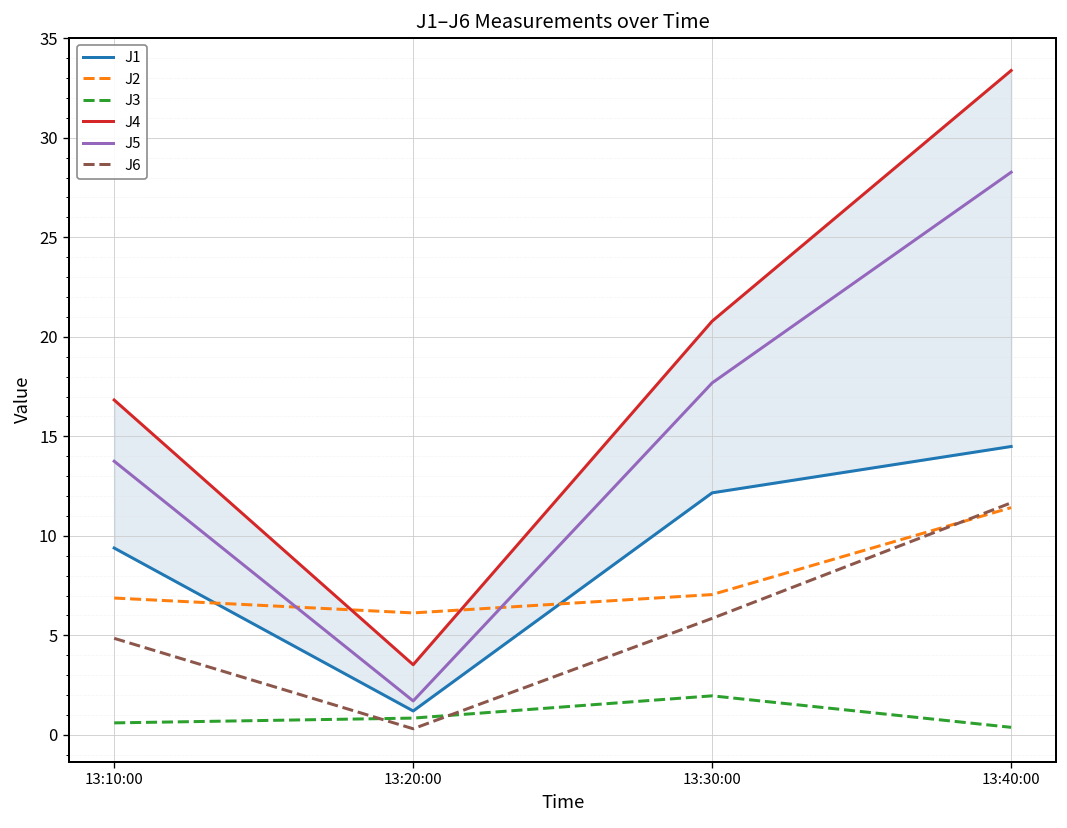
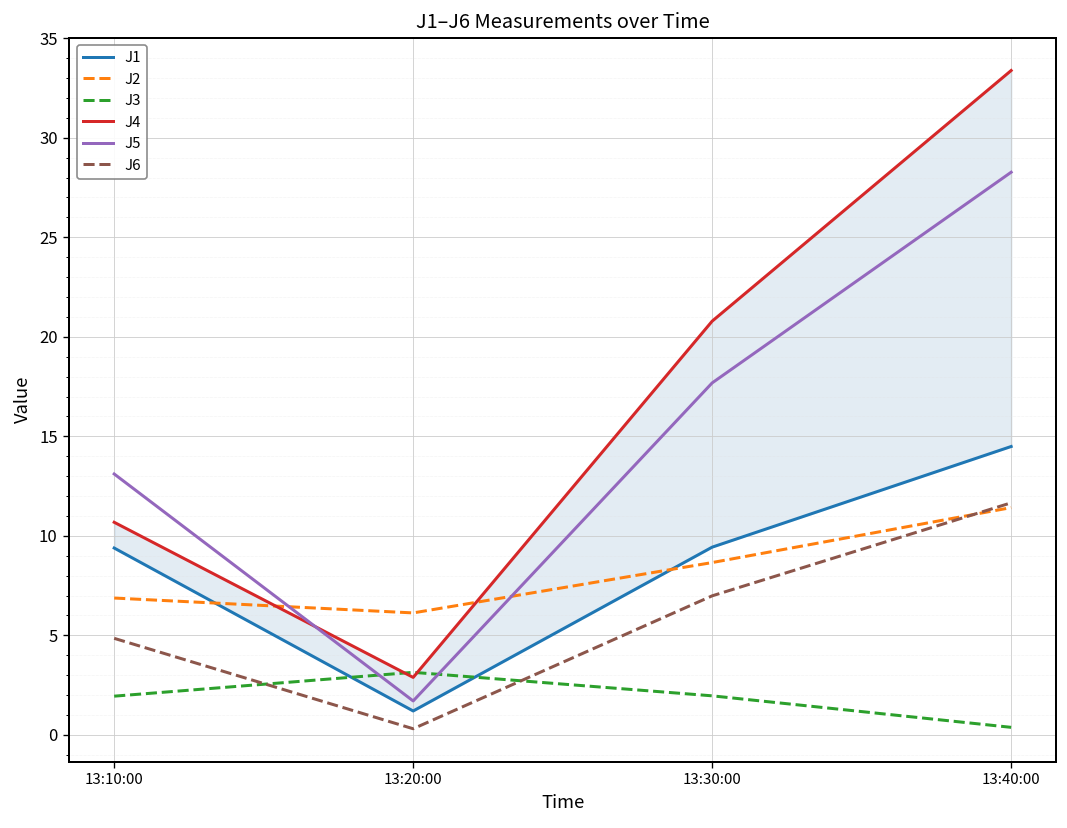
  {
    "J1": {
      "13:10:00": 9.4,
      "13:20:00": 1.2,
-     "13:30:00": 12.2,
+     "13:30:00": 9.4,
      "13:40:00": 14.5
    },
    "J2": {
      "13:10:00": 6.9,
      "13:20:00": 6.1,
-     "13:30:00": 7.1,
+     "13:30:00": 8.7,
      "13:40:00": 11.4
    },
    "J3": {
-     "13:10:00": 0.6,
-     "13:20:00": 0.8,
+     "13:10:00": 1.9,
+     "13:20:00": 3.1,
      "13:30:00": 2.0,
      "13:40:00": 0.4
    },
    "J4": {
-     "13:10:00": 16.8,
-     "13:20:00": 3.5,
+     "13:10:00": 10.7,
+     "13:20:00": 2.9,
      "13:30:00": 20.8,
      "13:40:00": 33.4
    },
    "J5": {
-     "13:10:00": 13.8,
+     "13:10:00": 13.1,
      "13:20:00": 1.7,
      "13:30:00": 17.7,
      "13:40:00": 28.3
    },
    "J6": {
      "13:10:00": 4.9,
      "13:20:00": 0.3,
-     "13:30:00": 5.9,
+     "13:30:00": 7.0,
      "13:40:00": 11.7
    }
  }
